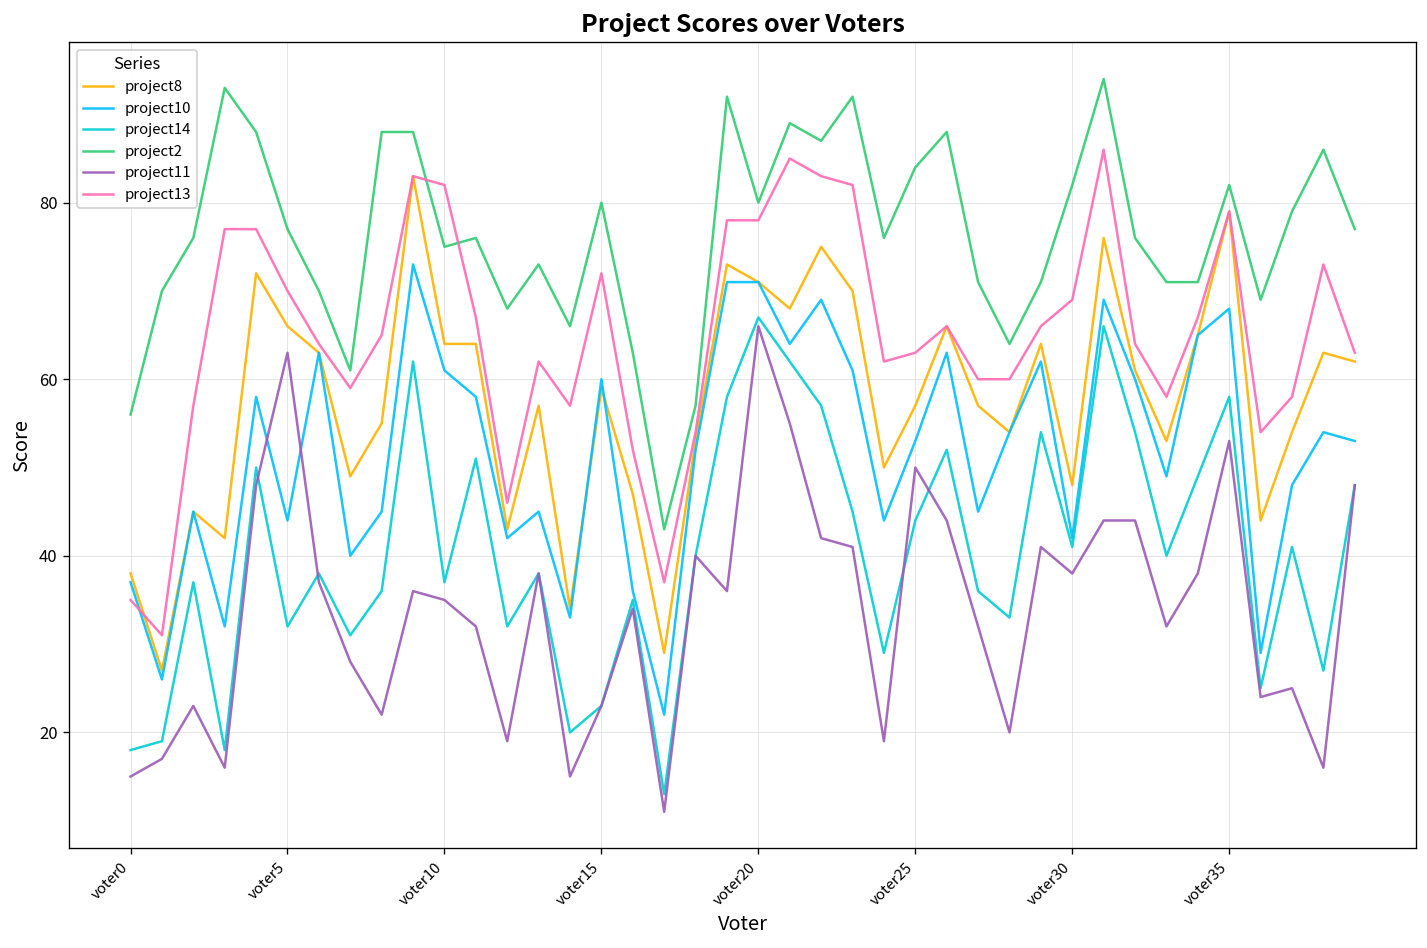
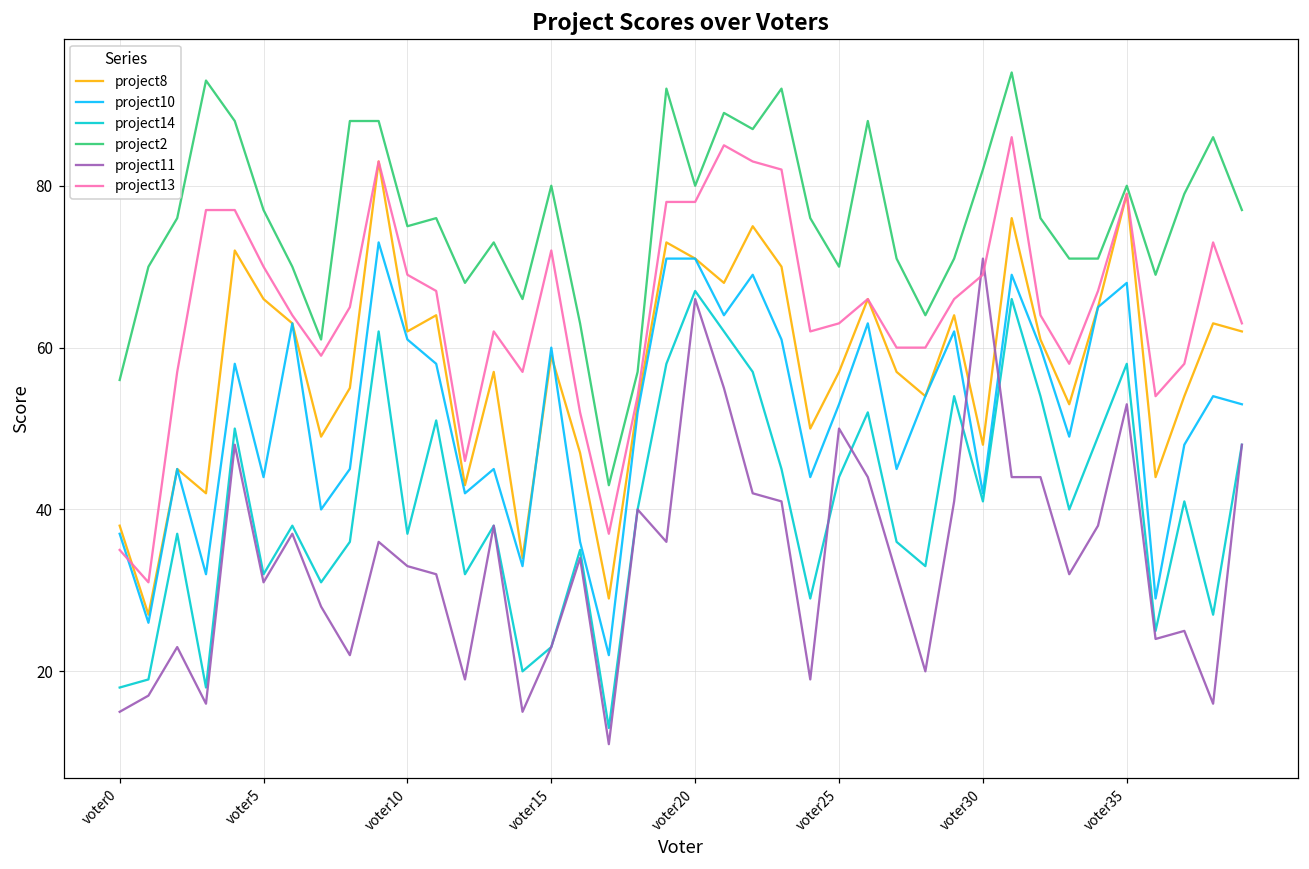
  {
    "project8": {
      "voter0": 38,
      "voter5": 66,
-     "voter10": 64,
+     "voter10": 62,
      "voter15": 59,
      "voter25": 57,
      "voter30": 48
    },
    "project2": {
      "voter0": 56,
      "voter5": 77,
      "voter10": 75,
      "voter15": 80,
      "voter20": 80,
-     "voter25": 84,
+     "voter25": 70,
      "voter30": 82,
-     "voter35": 82
+     "voter35": 80
    },
    "project11": {
      "voter0": 15,
-     "voter5": 63,
-     "voter10": 35,
+     "voter5": 31,
+     "voter10": 33,
      "voter20": 66,
      "voter25": 50,
-     "voter30": 38,
+     "voter30": 71,
      "voter35": 53
    },
    "project13": {
      "voter0": 35,
      "voter5": 70,
-     "voter10": 82,
+     "voter10": 69,
      "voter15": 72,
      "voter20": 78,
      "voter25": 63,
      "voter30": 69
    }
  }
